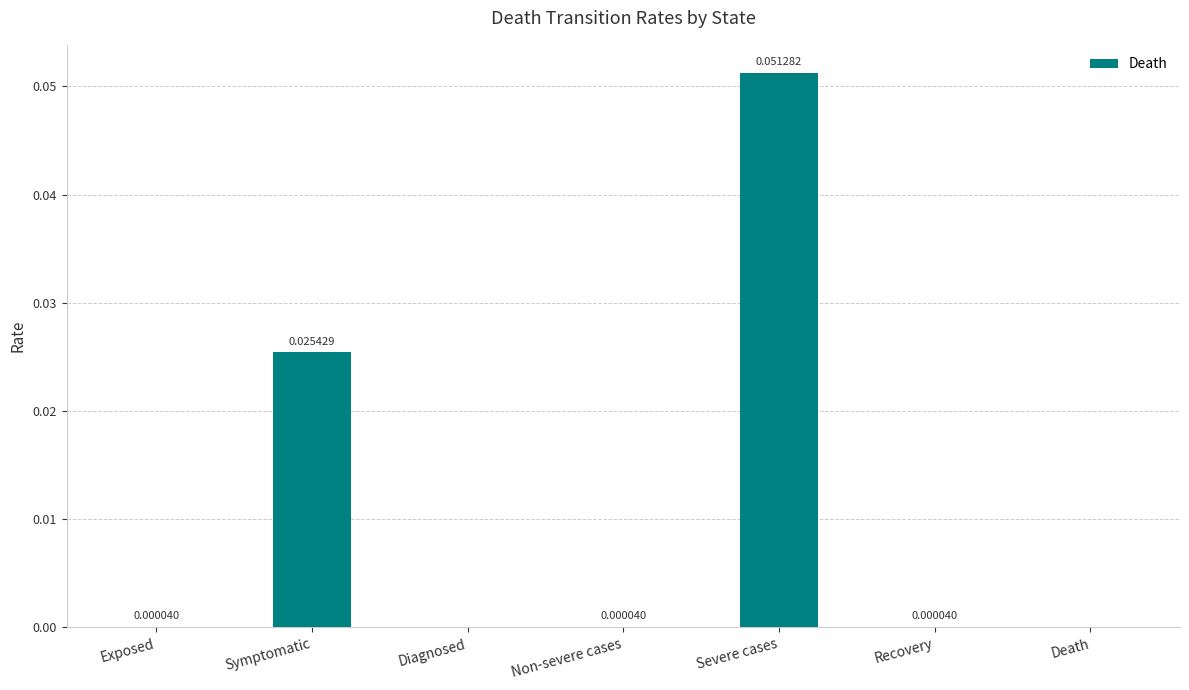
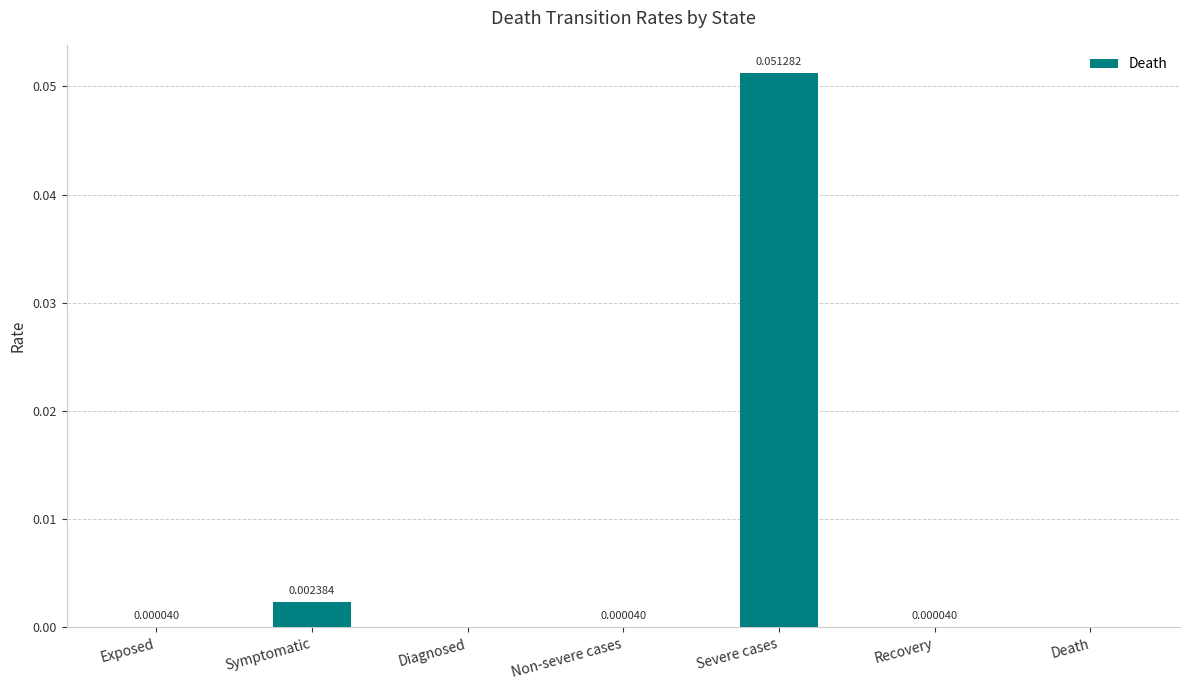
  {
    "Exposed": 0.000040,
-   "Symptomatic": 0.025429,
+   "Symptomatic": 0.002384,
    "Non-severe cases": 0.000040,
    "Severe cases": 0.051282,
    "Recovery": 0.000040
  }
